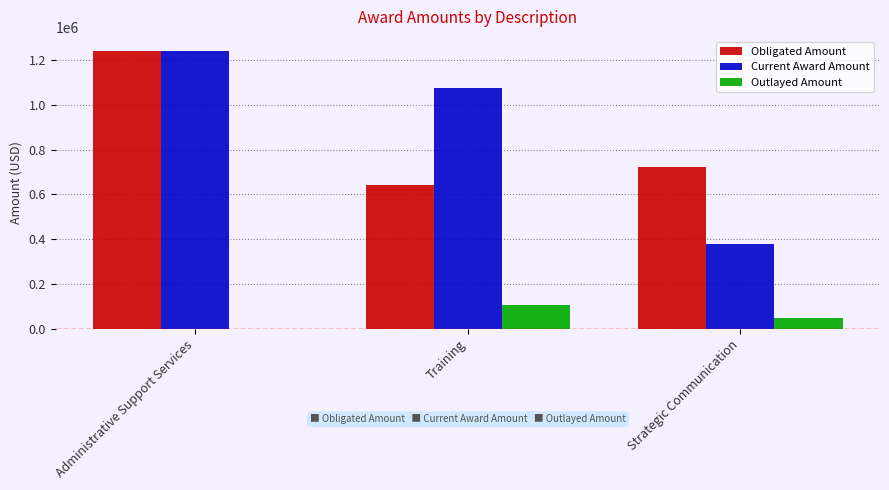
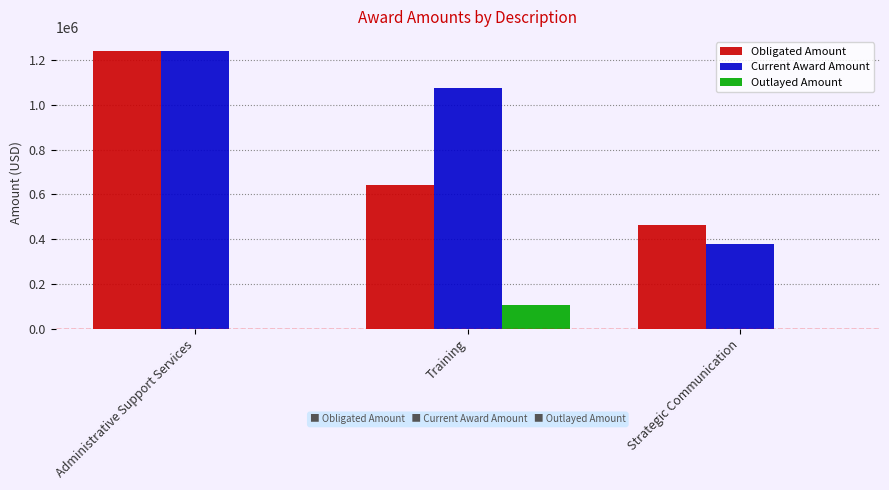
  {
    "Obligated Amount": {
      "Administrative Support Services": 1240000,
      "Training": 640000,
-     "Strategic Communication": 720000
+     "Strategic Communication": 460000
    },
    "Current Award Amount": {
      "Administrative Support Services": 1240000,
      "Training": 1070000,
      "Strategic Communication": 380000
    },
    "Outlayed Amount": {
      "Administrative Support Services": 0,
      "Training": 110000,
-     "Strategic Communication": 50000
+     "Strategic Communication": 0
    }
  }
